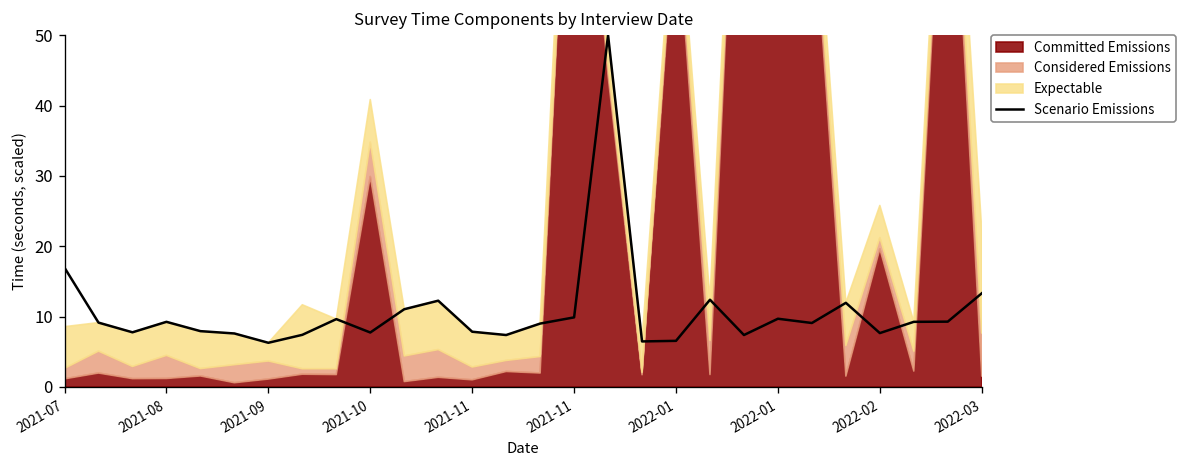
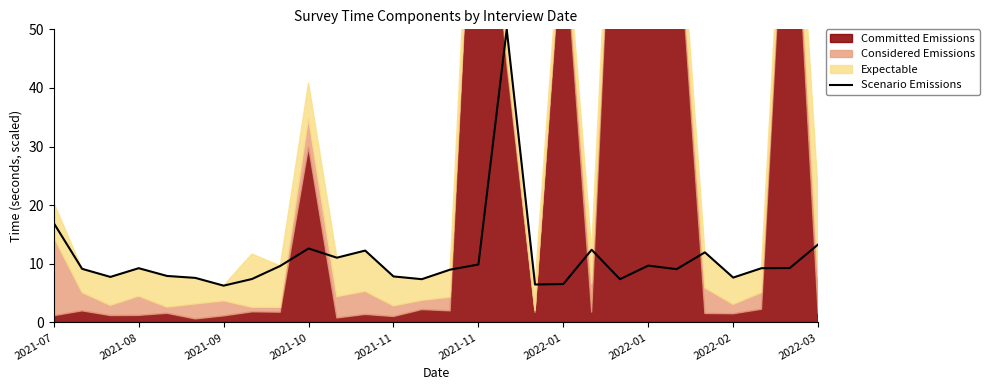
  {
    "Scenario Emissions": {
      "2021-07": 17,
-     "2021-10": 8,
+     "2021-10": 13,
      "2022-03": 13
    },
    "Committed Emissions": {
      "2021-07": 1,
      "2021-08": 1,
      "2021-09": 1,
      "2021-10": 30,
-     "2022-02": 20,
+     "2022-02": 1,
      "2022-03": 2
    },
    "Considered Emissions": {
-     "2021-07": 1,
+     "2021-07": 13,
      "2021-08": 3,
      "2021-09": 3,
      "2021-10": 5,
      "2022-02": 2,
      "2022-03": 6
    },
    "Expectable": {
      "2021-07": 6,
      "2021-10": 6,
      "2022-03": 15
    }
  }
